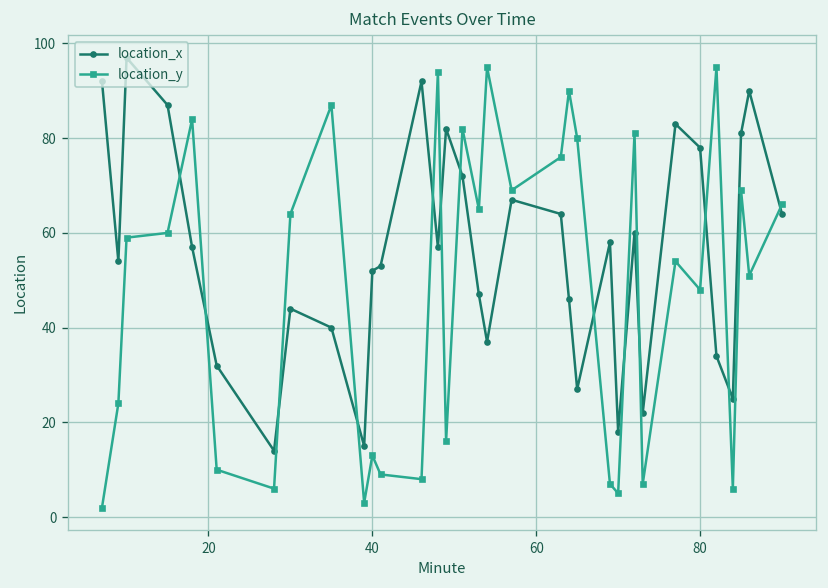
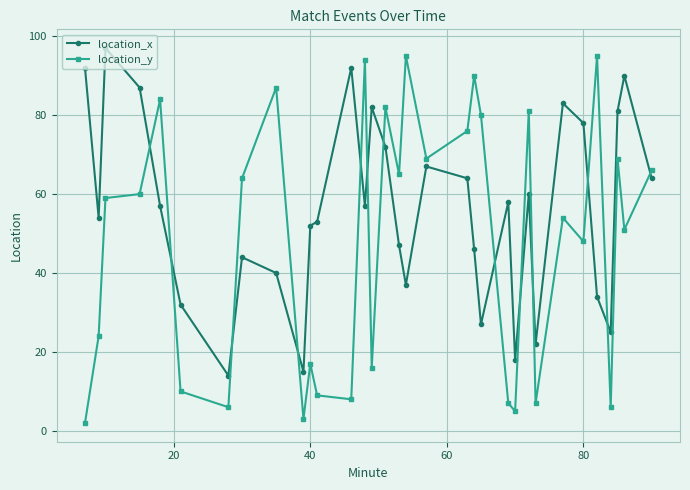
  {
    "location_x": {
      "40": 52,
      "80": 78
    },
    "location_y": {
-     "40": 13,
+     "40": 17,
      "80": 48
    }
  }
